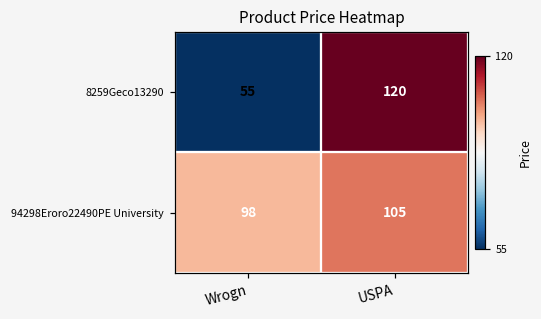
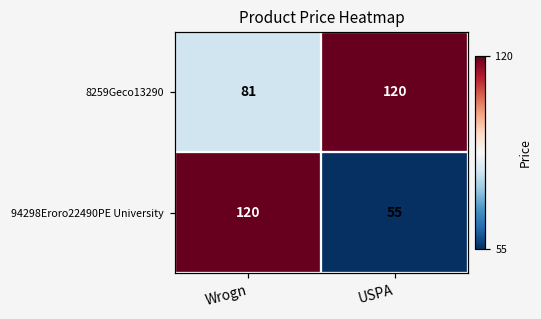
  {
    "8259Geco13290": {
-     "Wrogn": 55,
+     "Wrogn": 81,
      "USPA": 120
    },
    "94298Eroro22490PE University": {
-     "Wrogn": 98,
-     "USPA": 105
+     "Wrogn": 120,
+     "USPA": 55
    }
  }
